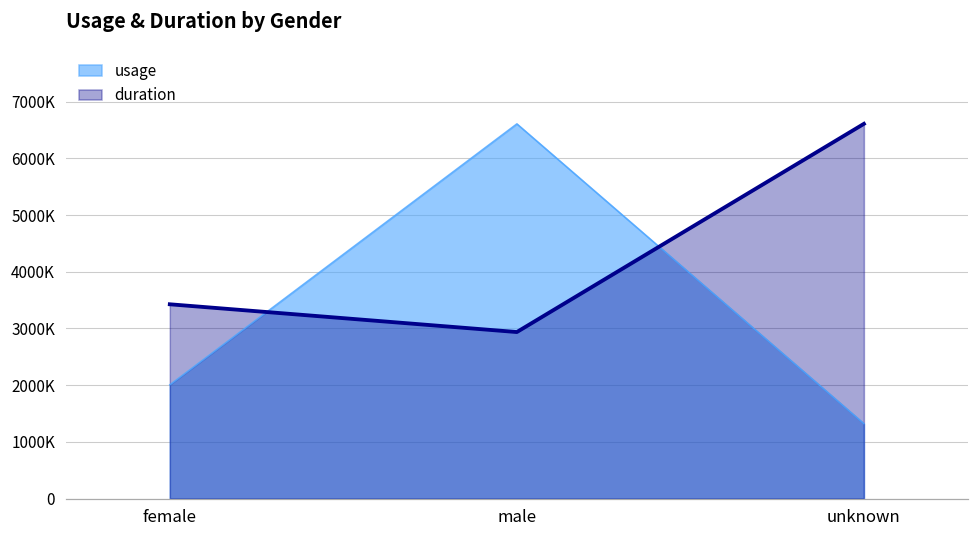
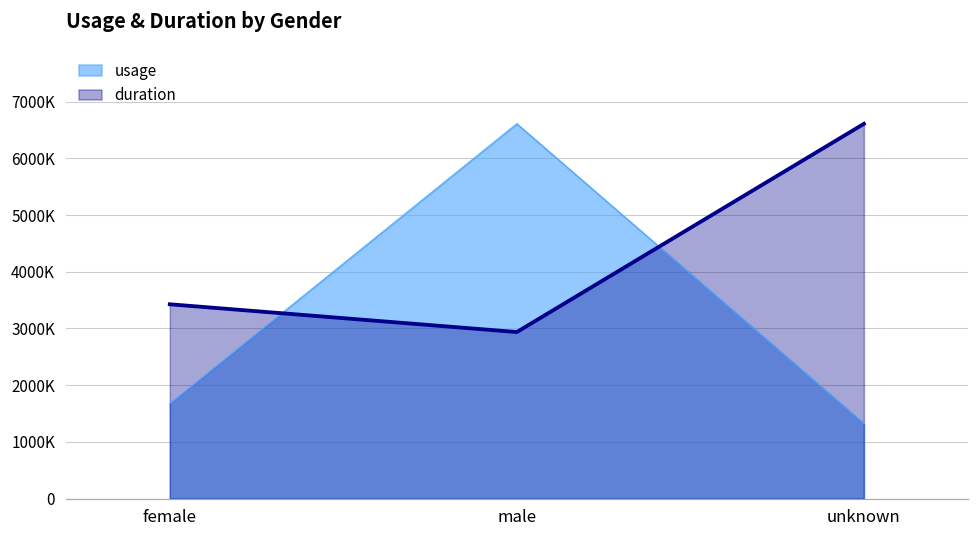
  {
    "usage": {
-     "female": 2000000,
+     "female": 1700000,
      "male": 6600000,
      "unknown": 1300000
    },
    "duration": {
      "female": 3400000,
      "male": 2900000,
      "unknown": 6600000
    }
  }
